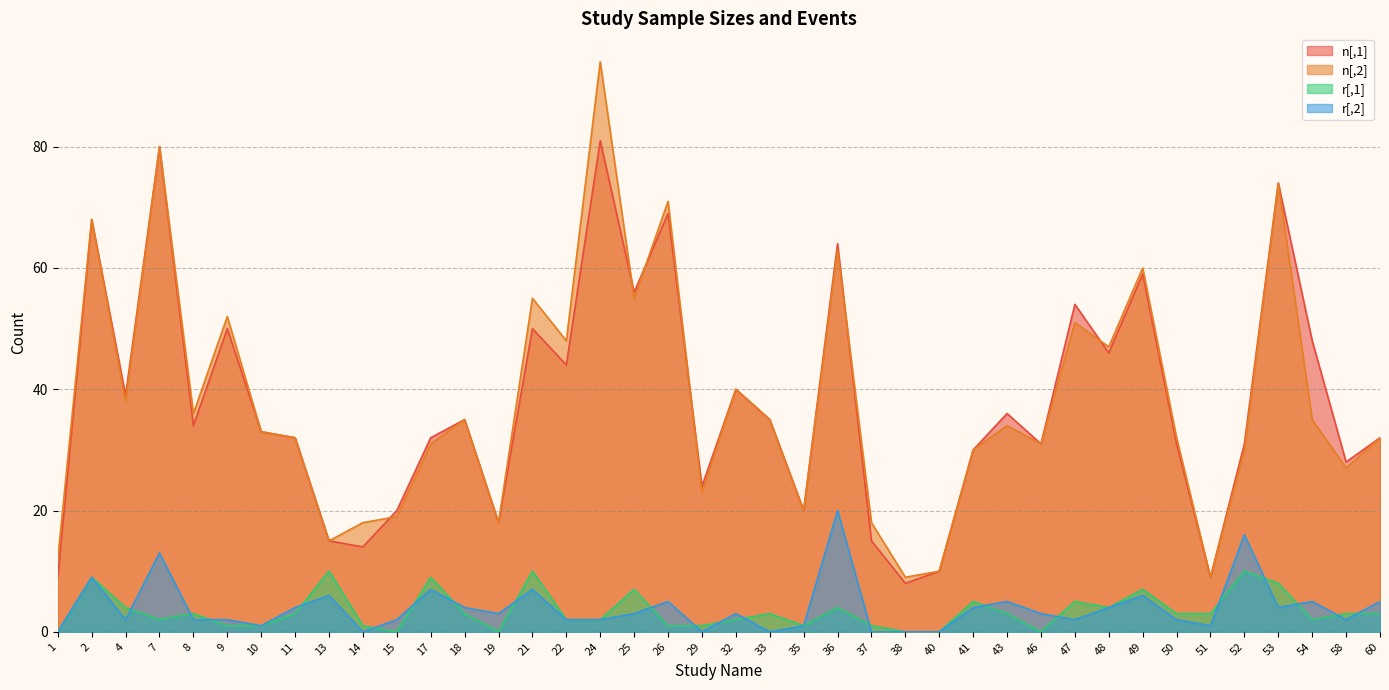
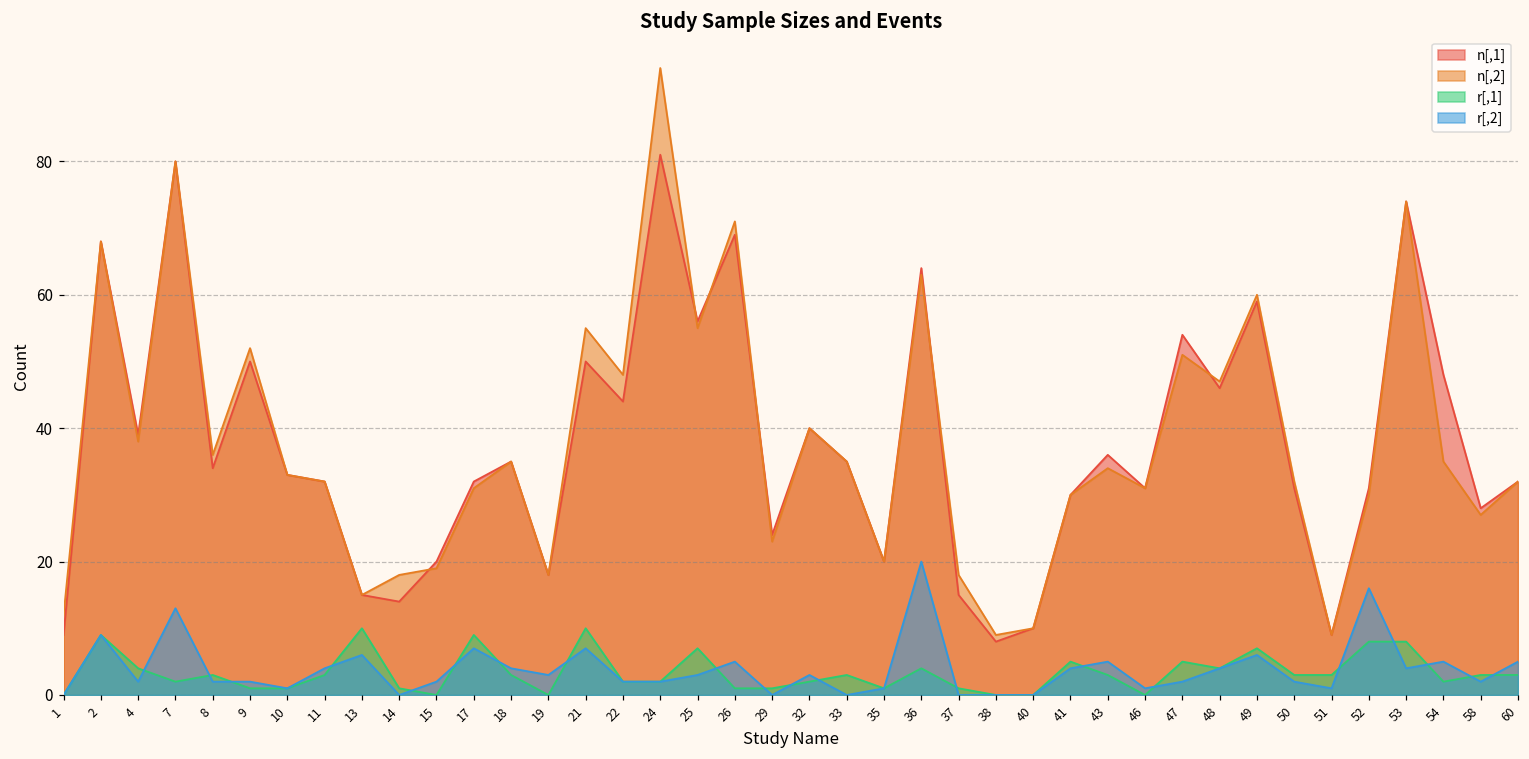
  {
    "r[,1]": {
      "4": 4,
      "7": 2,
      "8": 3,
      "9": 1,
      "11": 3,
      "13": 10,
      "14": 1,
      "15": 0,
      "17": 9,
      "18": 3,
      "19": 0,
      "21": 10,
      "25": 7,
      "26": 1,
      "29": 1,
      "32": 2,
      "33": 3,
      "36": 4,
      "37": 1,
      "41": 5,
      "43": 3,
      "46": 0,
      "47": 5,
      "49": 7,
      "50": 3,
      "51": 3,
-     "52": 10,
+     "52": 8,
      "53": 8,
      "54": 2,
      "58": 3,
      "60": 3
    },
    "r[,2]": {
      "4": 2,
      "7": 13,
      "8": 2,
      "9": 2,
      "11": 4,
      "13": 6,
      "14": 0,
      "15": 2,
      "17": 7,
      "18": 4,
      "19": 3,
      "21": 7,
      "25": 3,
      "26": 5,
      "29": 0,
      "32": 3,
      "33": 0,
      "36": 20,
      "37": 0,
      "41": 4,
      "43": 5,
-     "46": 3,
+     "46": 1,
      "47": 2,
      "49": 6,
      "50": 2,
      "51": 1,
      "52": 16,
      "53": 4,
      "54": 5,
      "58": 2,
      "60": 5
    }
  }
